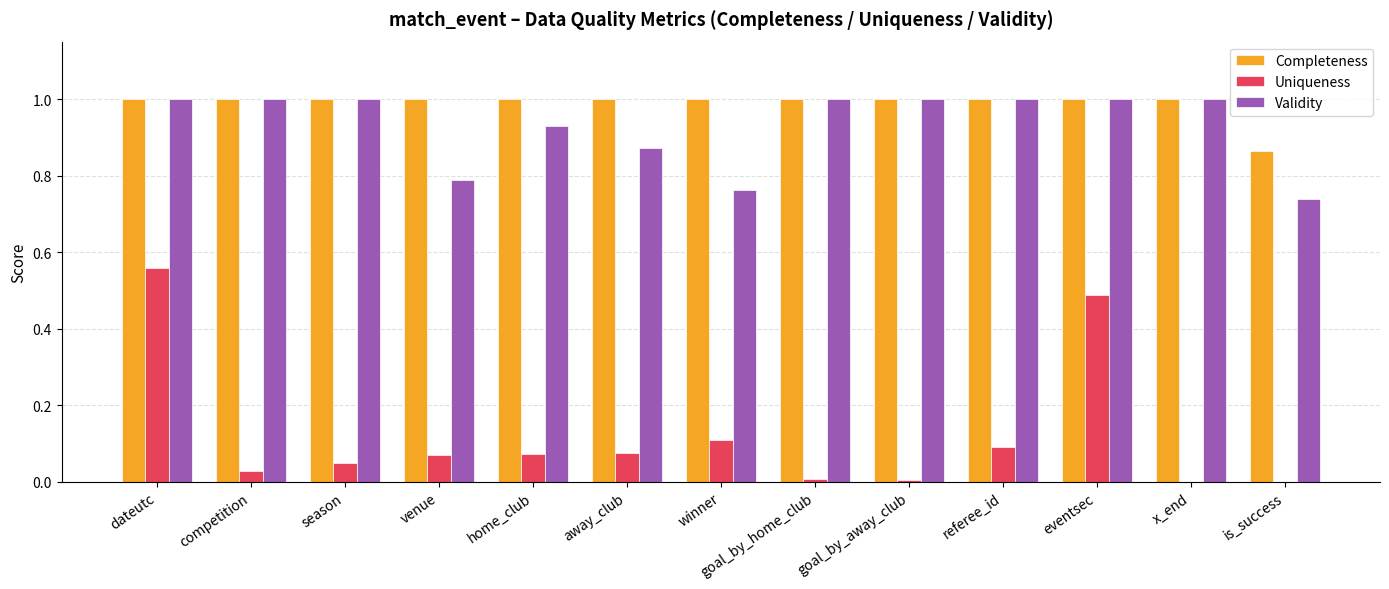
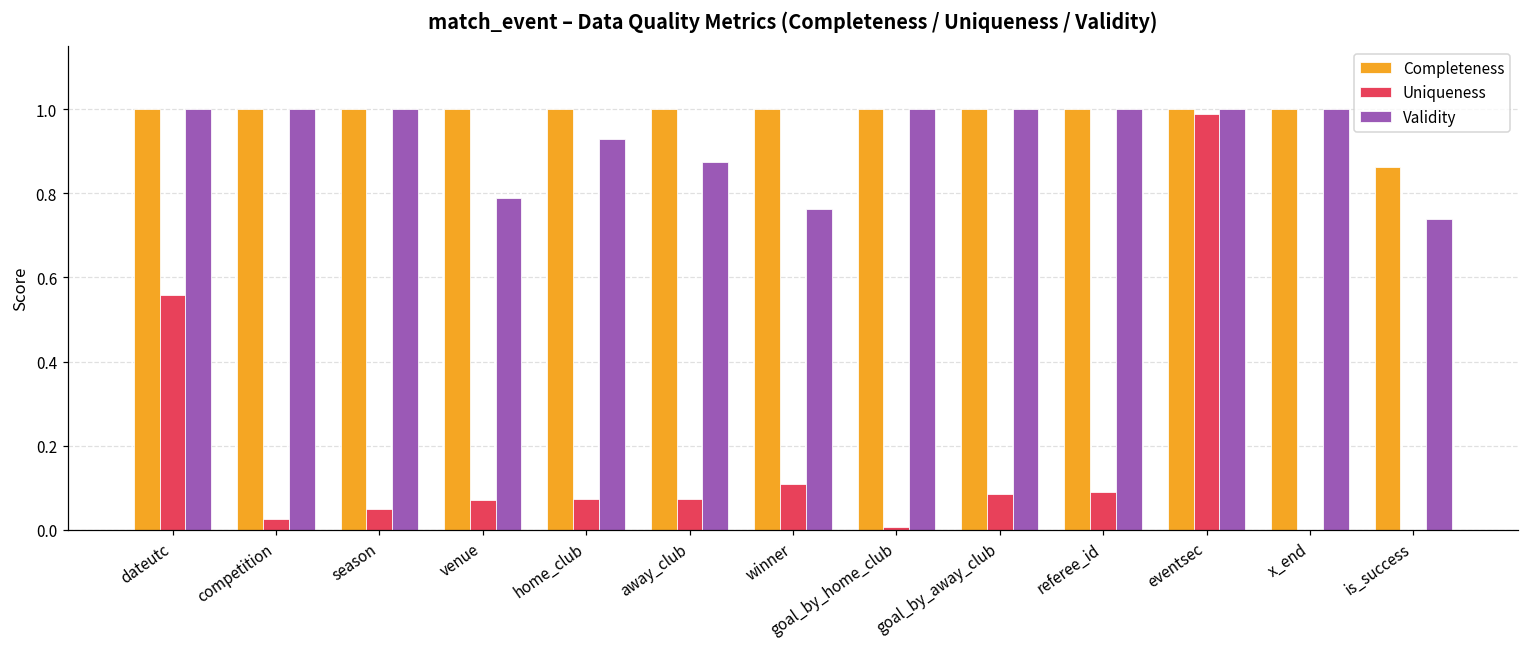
  {
    "Completeness": {
      "dateutc": 1.00,
      "competition": 1.00,
      "season": 1.00,
      "venue": 1.00,
      "home_club": 1.00,
      "away_club": 1.00,
      "winner": 1.00,
      "goal_by_home_club": 1.00,
      "goal_by_away_club": 1.00,
      "referee_id": 1.00,
      "eventsec": 1.00,
      "x_end": 1.00,
      "is_success": 0.86
    },
    "Uniqueness": {
      "dateutc": 0.56,
      "competition": 0.03,
      "season": 0.05,
      "venue": 0.07,
      "home_club": 0.07,
      "away_club": 0.07,
      "winner": 0.11,
      "goal_by_home_club": 0.01,
-     "goal_by_away_club": 0.01,
+     "goal_by_away_club": 0.09,
      "referee_id": 0.09,
-     "eventsec": 0.49
+     "eventsec": 0.99
    },
    "Validity": {
      "dateutc": 1.00,
      "competition": 1.00,
      "season": 1.00,
      "venue": 0.79,
      "home_club": 0.93,
      "away_club": 0.87,
      "winner": 0.76,
      "goal_by_home_club": 1.00,
      "goal_by_away_club": 1.00,
      "referee_id": 1.00,
      "eventsec": 1.00,
      "x_end": 1.00,
      "is_success": 0.74
    }
  }
